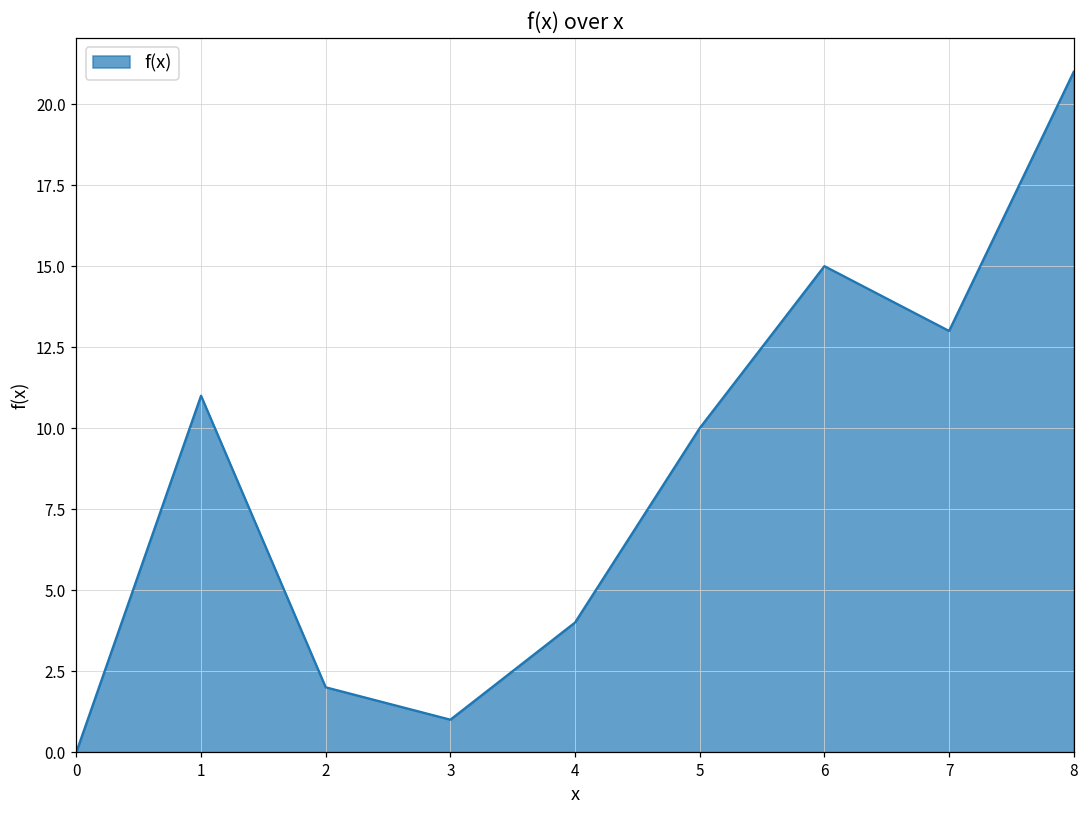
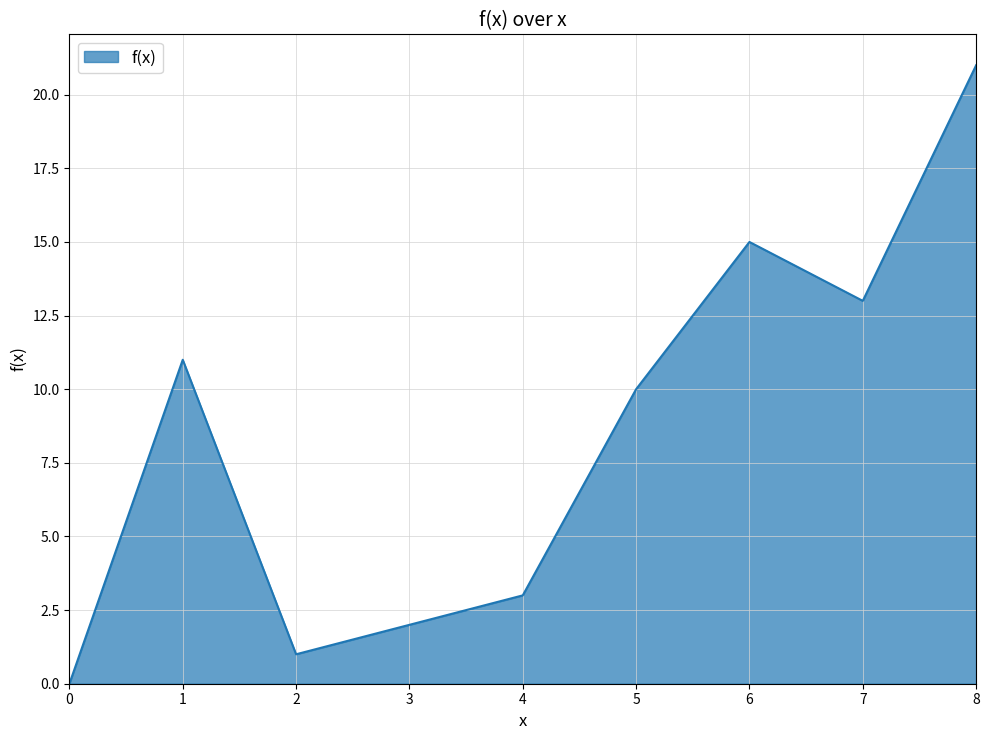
  {
    "0": 0,
    "1": 11,
-   "2": 2,
-   "3": 1,
-   "4": 4,
+   "2": 1,
+   "3": 2,
+   "4": 3,
    "5": 10,
    "6": 15,
    "7": 13,
    "8": 21
  }
